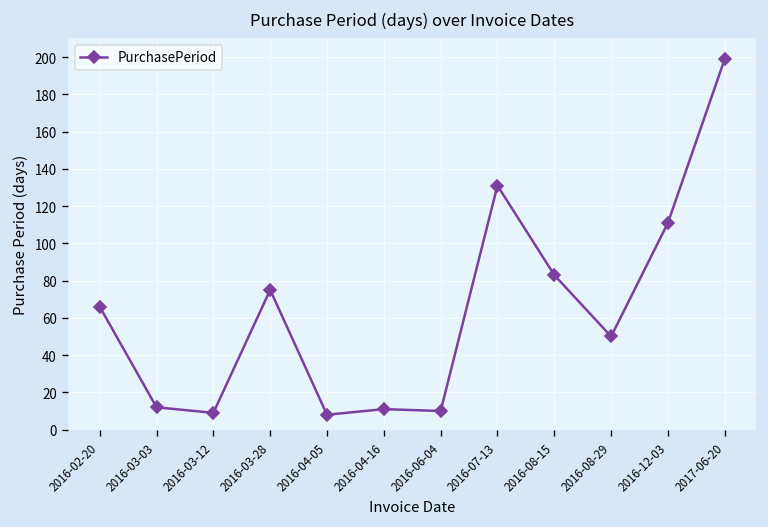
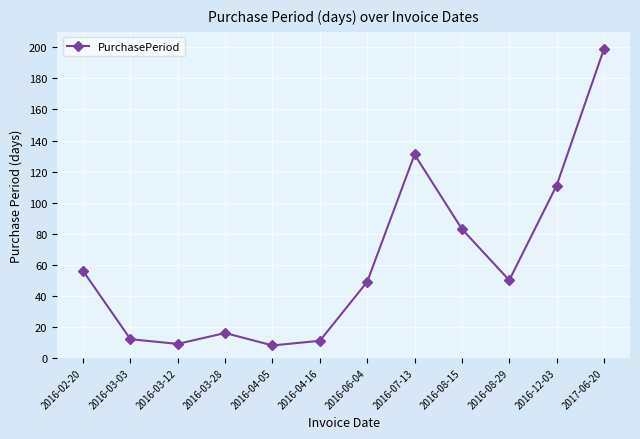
  {
-   "2016-02-20": 66,
+   "2016-02-20": 56,
    "2016-03-03": 12,
    "2016-03-12": 9,
-   "2016-03-28": 75,
+   "2016-03-28": 16,
    "2016-04-05": 8,
    "2016-04-16": 11,
-   "2016-06-04": 10,
+   "2016-06-04": 49,
    "2016-07-13": 131,
    "2016-08-15": 83,
    "2016-08-29": 50,
    "2016-12-03": 111,
    "2017-06-20": 199
  }
